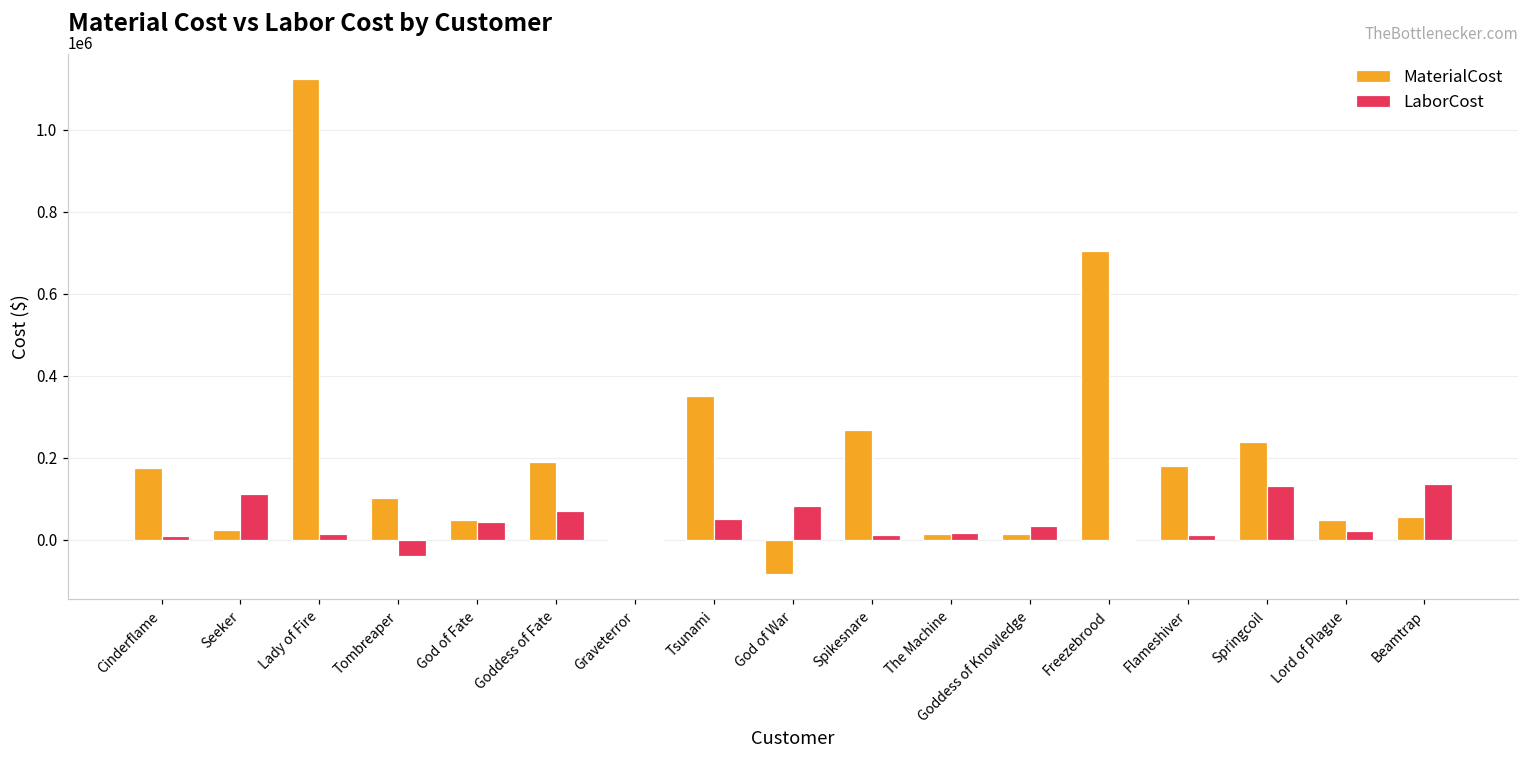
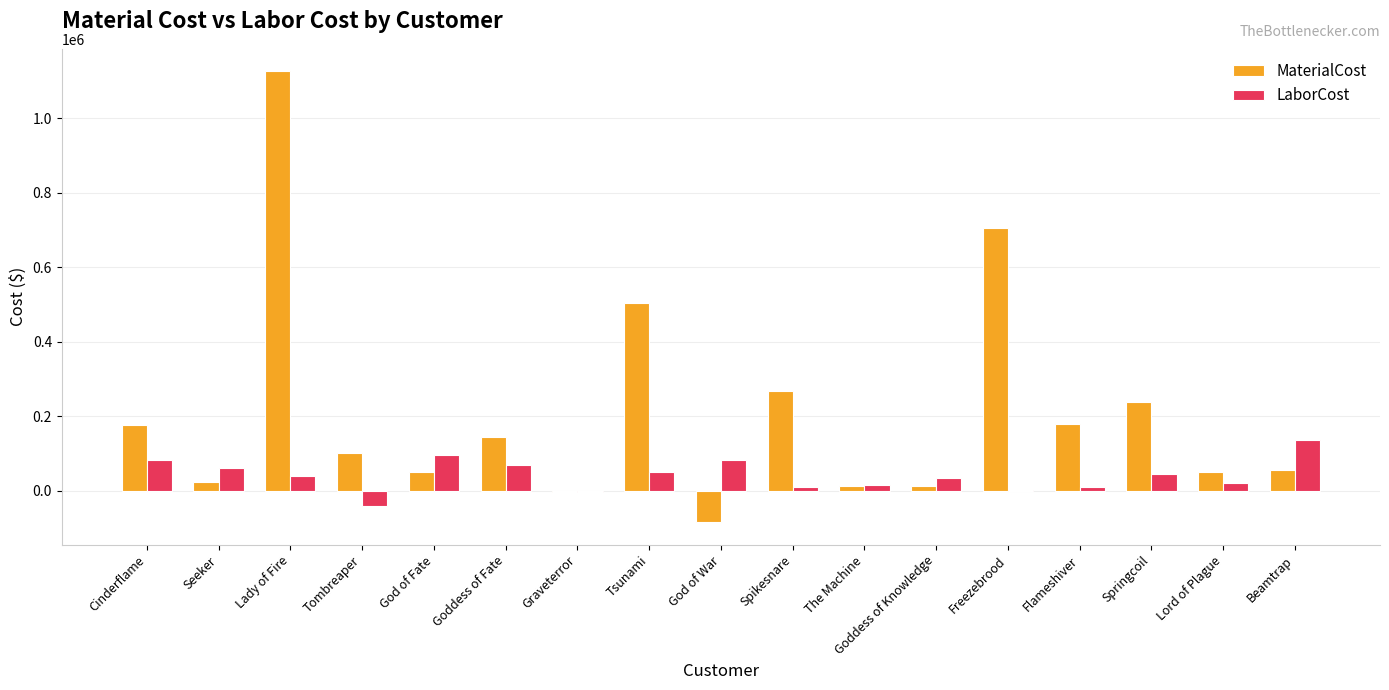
  {
    "MaterialCost": {
      "Cinderflame": 180000,
      "Seeker": 20000,
      "Lady of Fire": 1130000,
      "Tombreaper": 100000,
      "God of Fate": 50000,
-     "Goddess of Fate": 190000,
-     "Tsunami": 350000,
+     "Goddess of Fate": 140000,
+     "Tsunami": 500000,
      "God of War": -80000,
      "Spikesnare": 270000,
      "The Machine": 10000,
      "Goddess of Knowledge": 10000,
      "Freezebrood": 710000,
      "Flameshiver": 180000,
      "Springcoil": 240000,
      "Lord of Plague": 50000,
      "Beamtrap": 60000
    },
    "LaborCost": {
-     "Cinderflame": 10000,
-     "Seeker": 110000,
-     "Lady of Fire": 10000,
+     "Cinderflame": 80000,
+     "Seeker": 60000,
+     "Lady of Fire": 40000,
      "Tombreaper": -40000,
-     "God of Fate": 40000,
+     "God of Fate": 90000,
      "Goddess of Fate": 70000,
      "Tsunami": 50000,
      "God of War": 80000,
      "Spikesnare": 10000,
      "The Machine": 20000,
      "Goddess of Knowledge": 30000,
      "Flameshiver": 10000,
-     "Springcoil": 130000,
+     "Springcoil": 40000,
      "Lord of Plague": 20000,
      "Beamtrap": 140000
    }
  }
